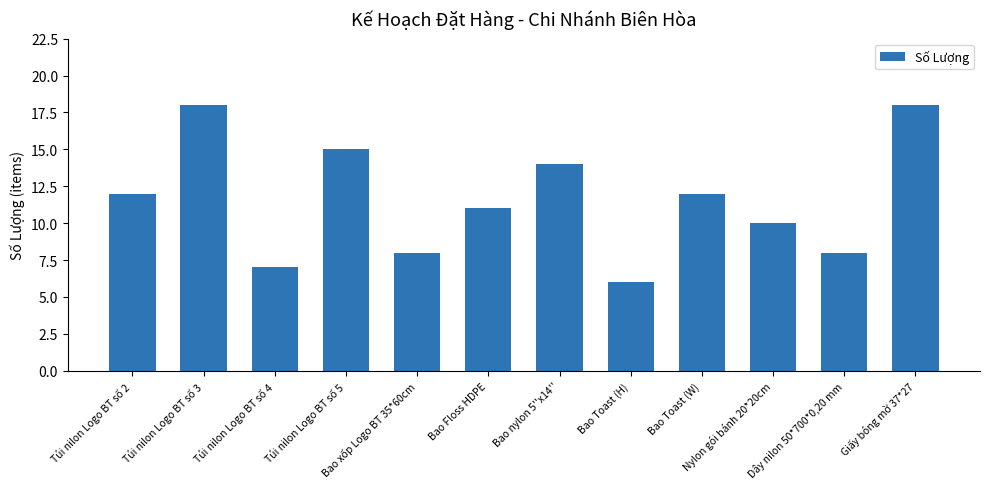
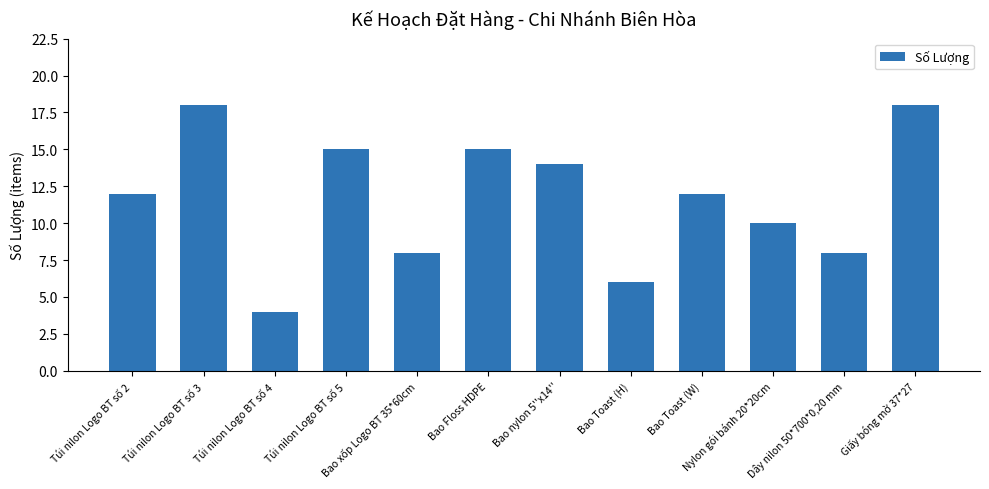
  {
    "Túi nilon Logo BT số 2": 12,
    "Túi nilon Logo BT số 3": 18,
-   "Túi nilon Logo BT số 4": 7,
+   "Túi nilon Logo BT số 4": 4,
    "Túi nilon Logo BT số 5": 15,
    "Bao xốp Logo BT 35*60cm": 8,
-   "Bao Floss HDPE": 11,
+   "Bao Floss HDPE": 15,
    "Bao nylon 5''x14''": 14,
    "Bao Toast (H)": 6,
    "Bao Toast (W)": 12,
    "Nylon gói bánh 20*20cm": 10,
    "Dây nilon 50*700*0,20 mm": 8,
    "Giấy bóng mờ 37*27": 18
  }
